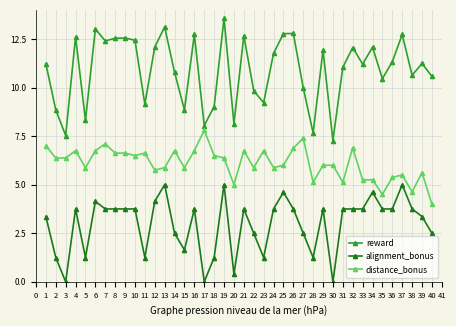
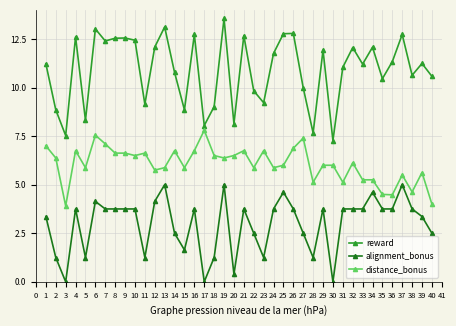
  {
    "distance_bonus": {
      "1": 7.0,
      "2": 6.4,
-     "3": 6.4,
+     "3": 3.9,
      "4": 6.8,
      "5": 5.9,
-     "6": 6.8,
+     "6": 7.6,
      "7": 7.1,
      "8": 6.6,
      "9": 6.6,
      "10": 6.5,
      "11": 6.6,
      "12": 5.8,
      "13": 5.9,
      "14": 6.8,
      "15": 5.9,
      "16": 6.8,
      "17": 7.8,
      "18": 6.5,
      "19": 6.4,
-     "20": 5.0,
+     "20": 6.5,
      "21": 6.8,
      "22": 5.9,
      "23": 6.8,
      "24": 5.9,
      "25": 6.0,
      "26": 6.9,
      "27": 7.4,
      "28": 5.1,
      "29": 6.0,
      "30": 6.0,
      "31": 5.1,
-     "32": 6.9,
+     "32": 6.1,
      "33": 5.3,
      "34": 5.3,
      "35": 4.5,
-     "36": 5.4,
+     "36": 4.5,
      "37": 5.5,
      "38": 4.6,
      "39": 5.6,
      "40": 4.0
    }
  }
